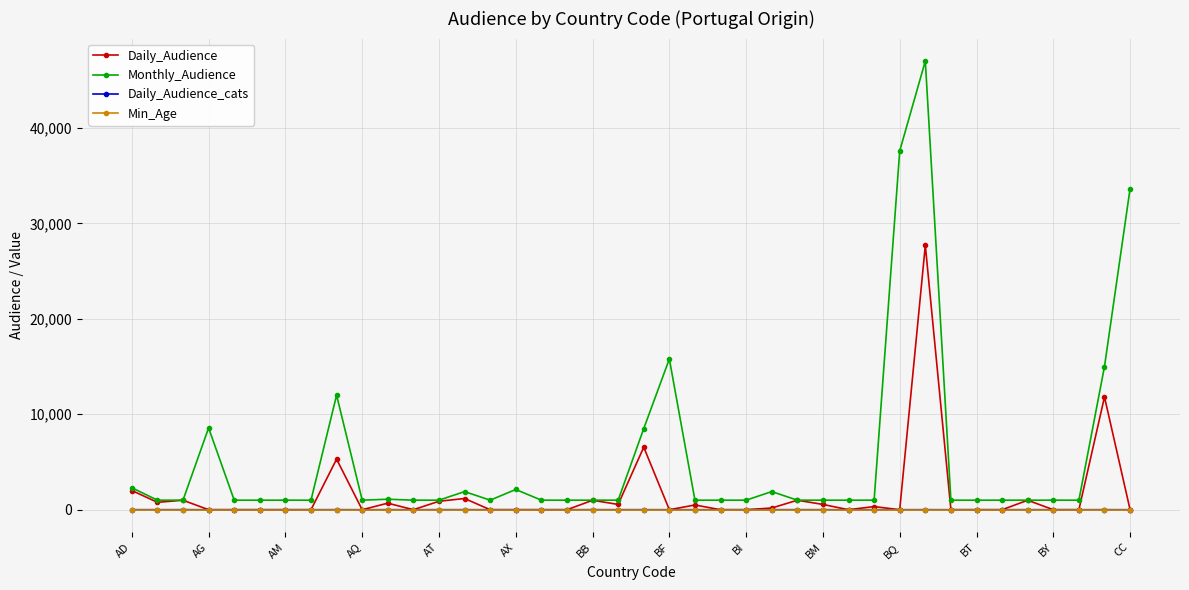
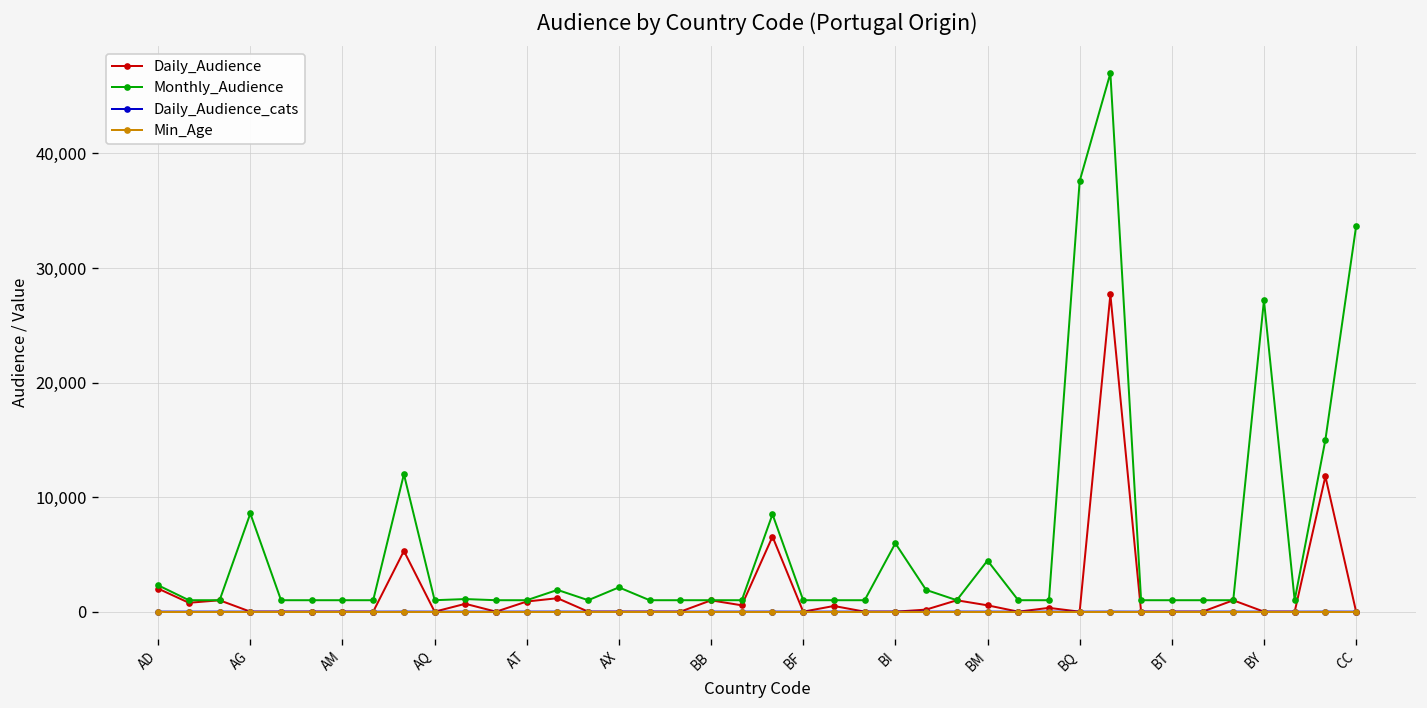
  {
    "Daily_Audience": {
      "AD": "2,000",
      "BM": "1,000"
    },
    "Monthly_Audience": {
      "AD": "2,000",
      "AG": "9,000",
      "AM": "1,000",
      "AQ": "1,000",
      "AX": "2,000",
-     "BF": "16,000",
-     "BI": "1,000",
-     "BM": "1,000",
+     "BF": "1,000",
+     "BI": "6,000",
+     "BM": "4,000",
      "BQ": "38,000",
      "BT": "1,000",
-     "BY": "1,000",
+     "BY": "27,000",
      "CC": "34,000"
    },
    "Min_Age": {
      "AD": "0",
      "AT": "0",
      "BB": "0",
      "BM": "0"
    }
  }
